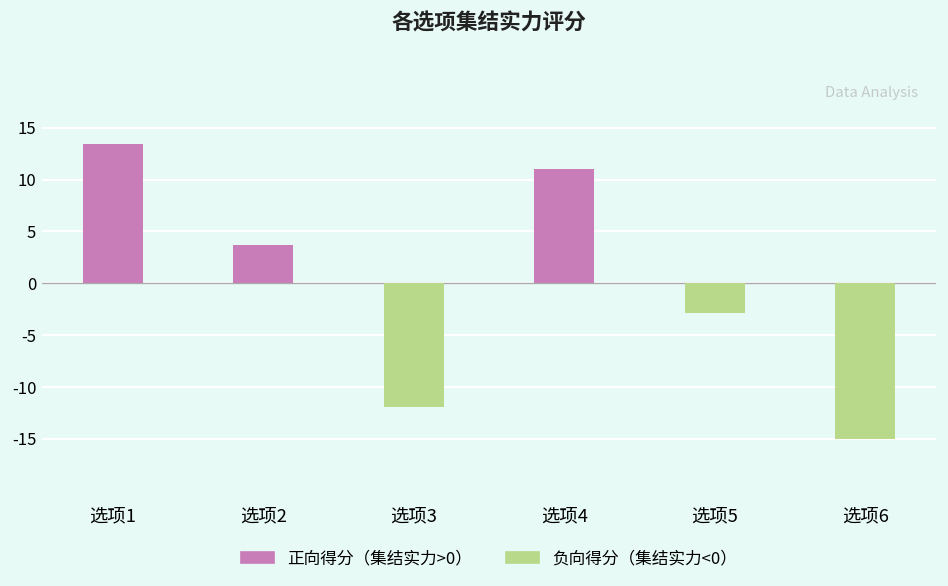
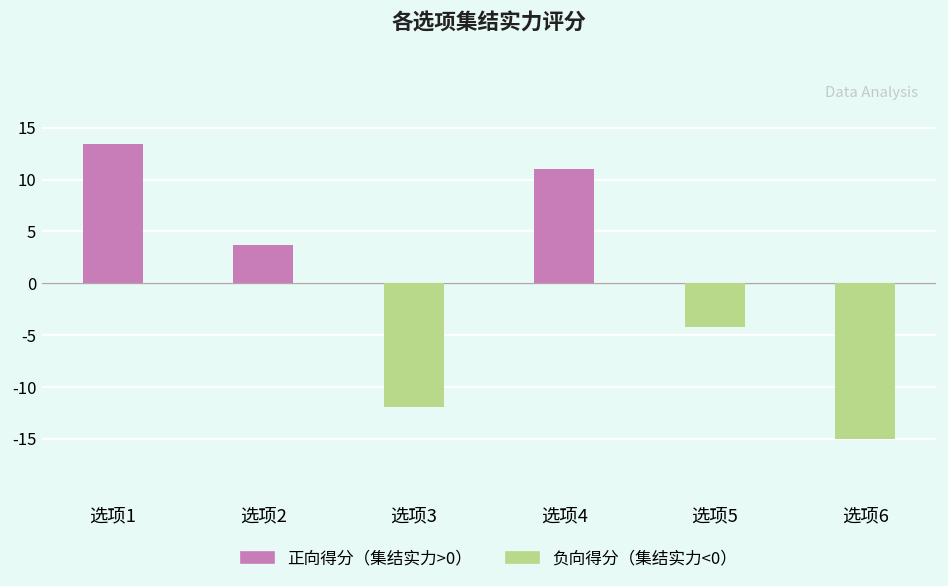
  {
    "选项1": 13,
    "选项2": 4,
    "选项3": -12,
    "选项4": 11,
-   "选项5": -3,
+   "选项5": -4,
    "选项6": -15
  }
